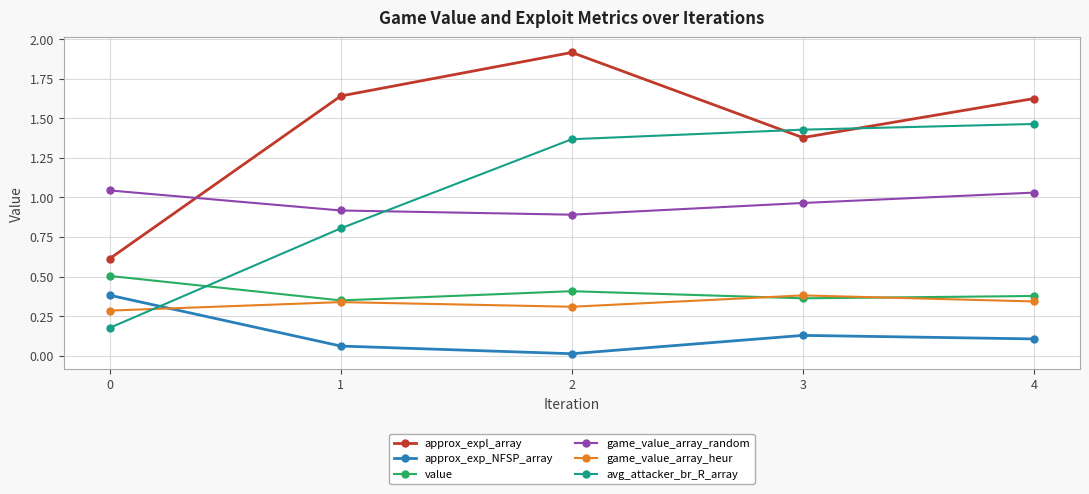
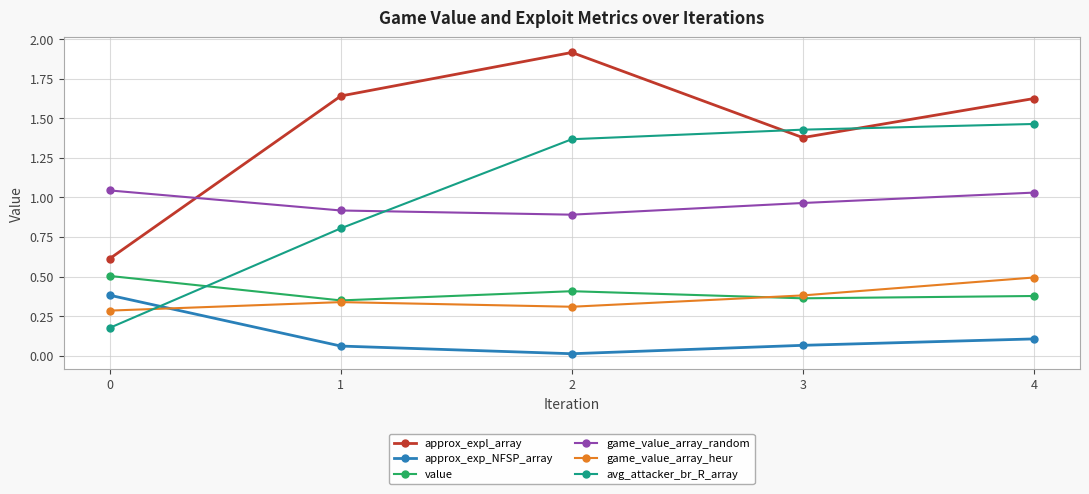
  {
    "approx_expl_array": {
      "0": 0.61,
      "1": 1.64,
      "2": 1.92,
      "3": 1.38,
      "4": 1.63
    },
    "approx_exp_NFSP_array": {
      "0": 0.38,
      "1": 0.06,
      "2": 0.01,
-     "3": 0.13,
+     "3": 0.07,
      "4": 0.11
    },
    "game_value_array_random": {
      "0": 1.04,
      "1": 0.92,
      "2": 0.89,
      "3": 0.96,
      "4": 1.03
    },
    "game_value_array_heur": {
      "0": 0.28,
      "2": 0.31,
      "3": 0.38,
-     "4": 0.34
+     "4": 0.49
    }
  }
